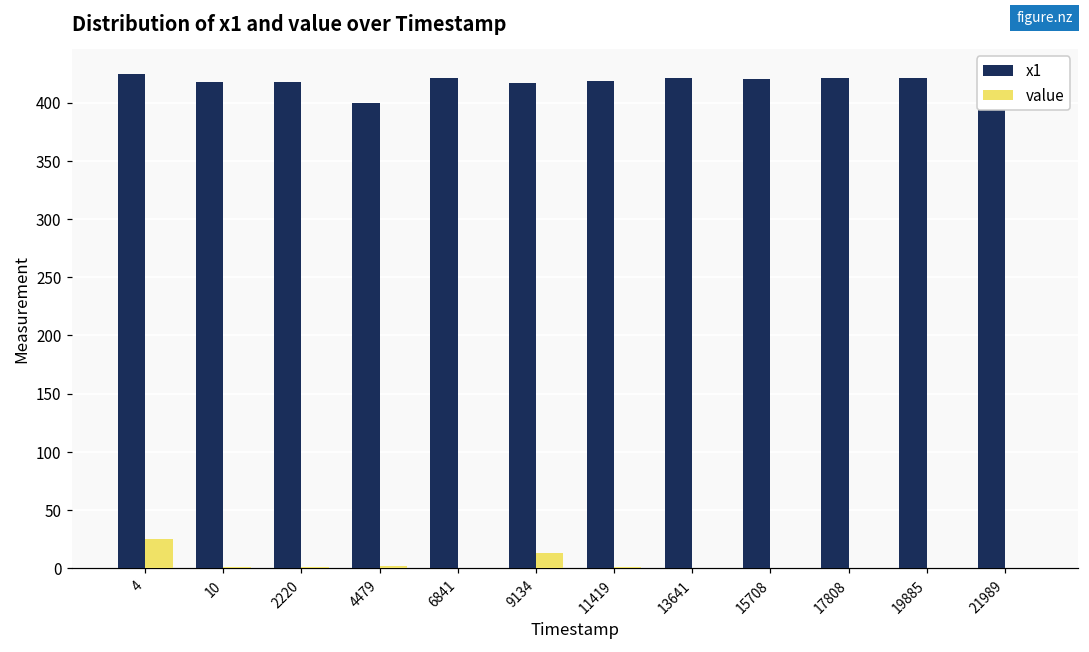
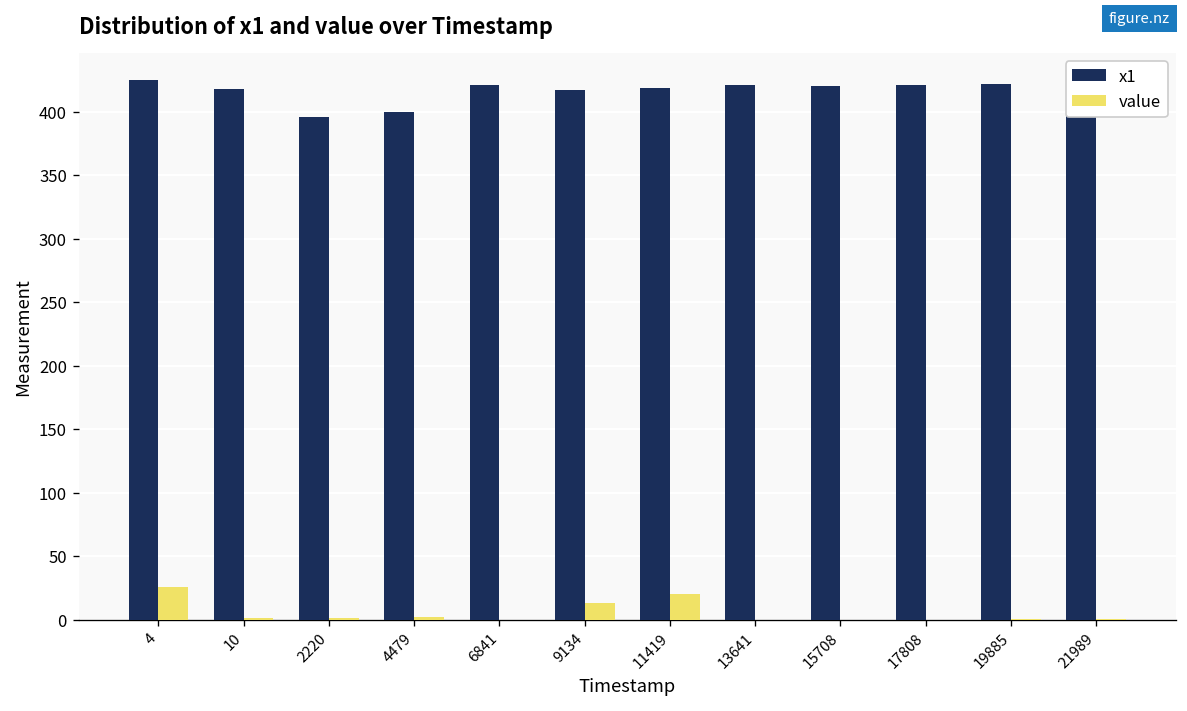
  {
    "x1": {
      "4": 425,
      "10": 418,
-     "2220": 418,
+     "2220": 396,
      "4479": 400,
      "6841": 421,
      "9134": 417,
      "11419": 419,
      "13641": 421,
      "15708": 421,
      "17808": 421,
      "19885": 422
    },
    "value": {
      "4": 25,
      "9134": 13,
-     "11419": 1
+     "11419": 20
    }
  }
